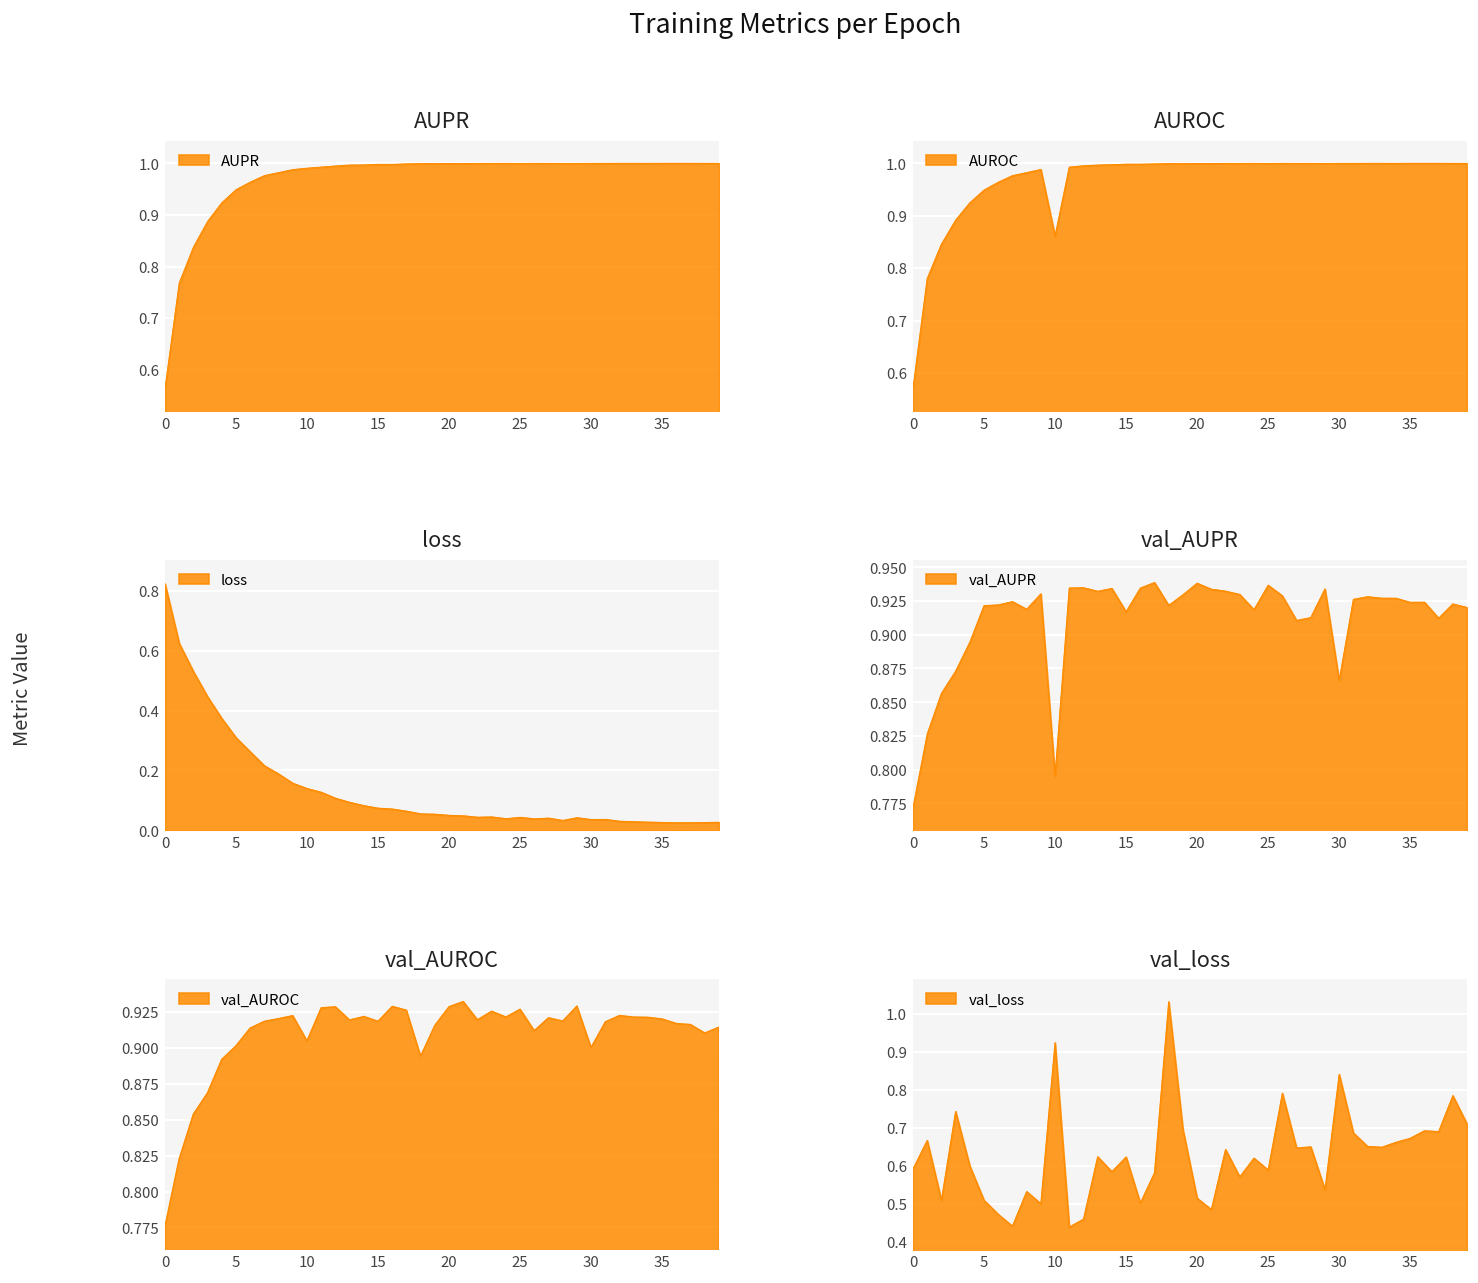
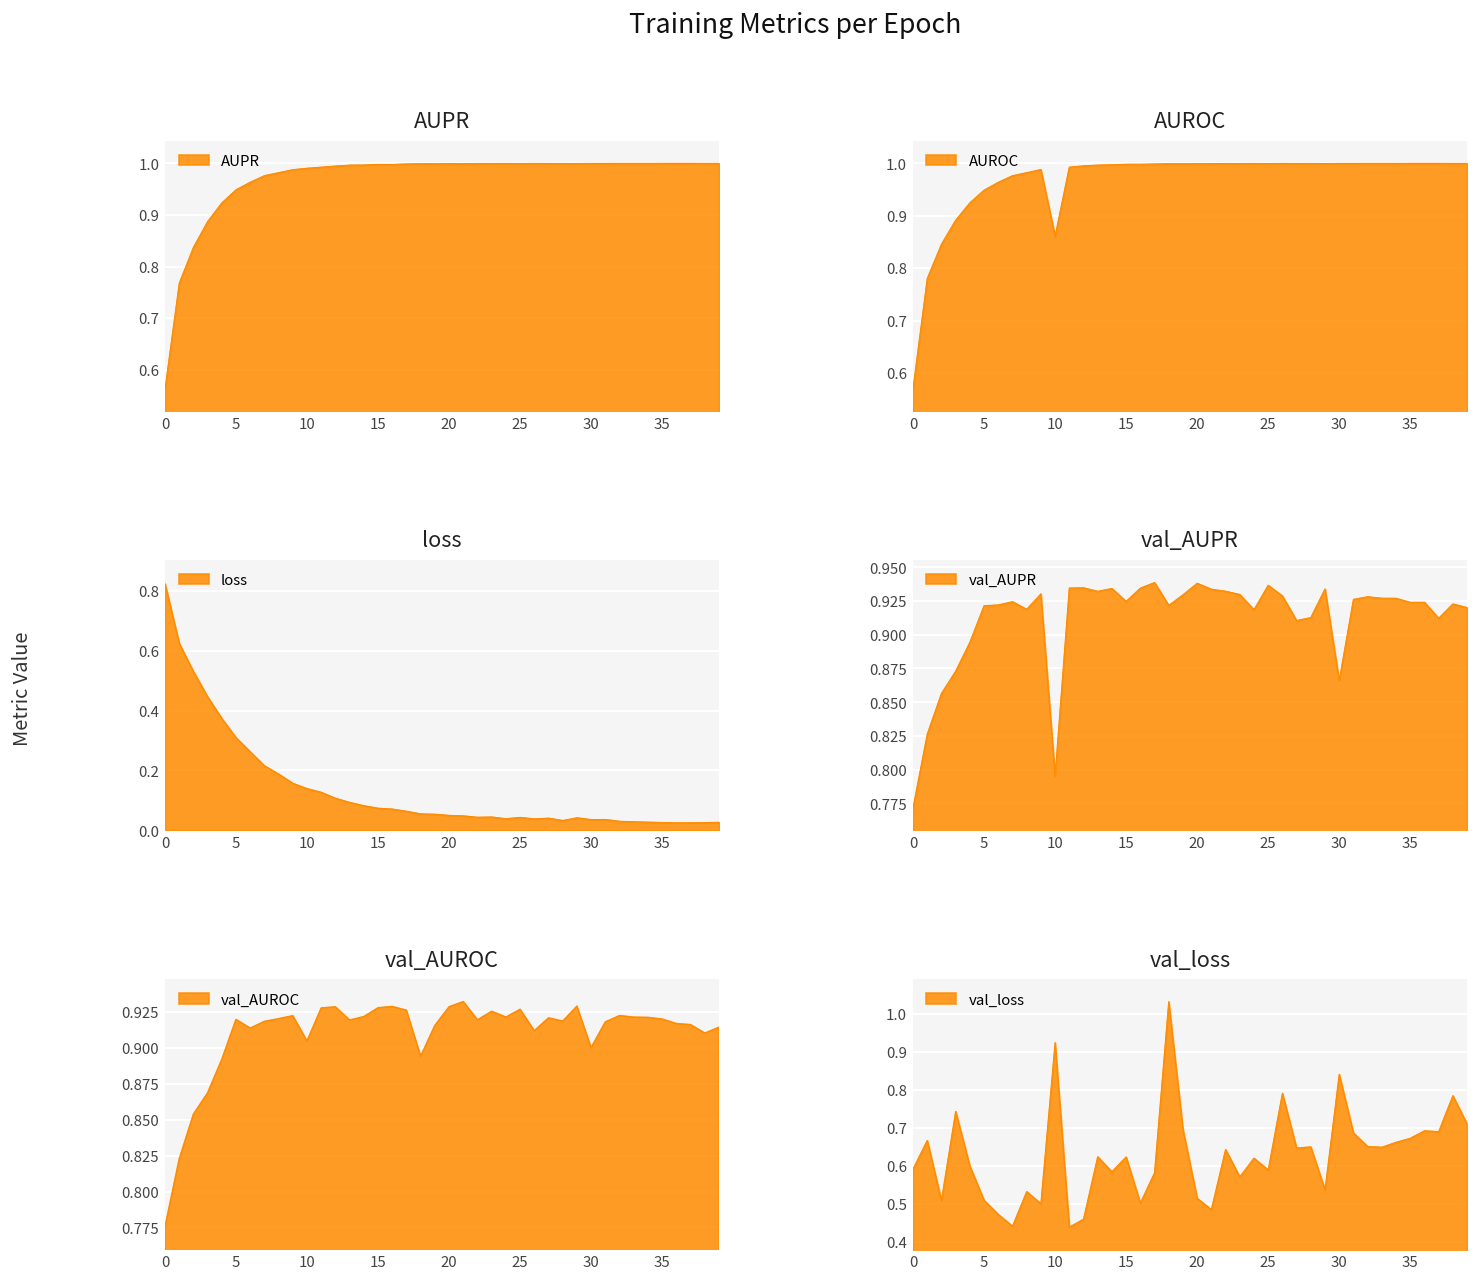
  {
    "AUPR": {
      "0": 0.56,
      "5": 0.95,
      "10": 0.99,
      "15": 1.00,
      "20": 1.00,
      "25": 1.00,
      "30": 1.00,
      "35": 1.00
    },
    "AUROC": {
      "0": 0.57,
      "5": 0.95,
      "10": 0.86,
      "15": 1.00,
      "20": 1.00,
      "25": 1.00,
      "30": 1.00,
      "35": 1.00
    },
    "loss": {
      "0": 0.82,
      "5": 0.31,
      "10": 0.14,
      "15": 0.07,
      "20": 0.05,
      "25": 0.04,
      "30": 0.04,
      "35": 0.03
    },
    "val_AUPR": {
      "0": 0.772,
      "5": 0.921,
      "10": 0.795,
-     "15": 0.917,
+     "15": 0.925,
      "20": 0.938,
      "25": 0.937,
      "30": 0.866,
      "35": 0.924
    },
    "val_AUROC": {
      "0": 0.775,
-     "5": 0.901,
+     "5": 0.920,
      "10": 0.905,
-     "15": 0.918,
+     "15": 0.928,
      "20": 0.928,
      "25": 0.927,
      "30": 0.900,
      "35": 0.920
    },
    "val_loss": {
      "0": 0.59,
      "5": 0.51,
      "10": 0.92,
      "15": 0.62,
      "20": 0.52,
      "25": 0.59,
      "30": 0.84,
      "35": 0.67
    }
  }
